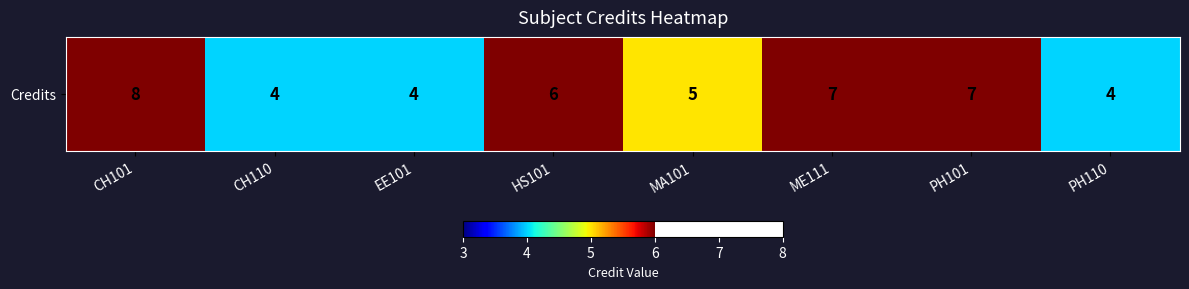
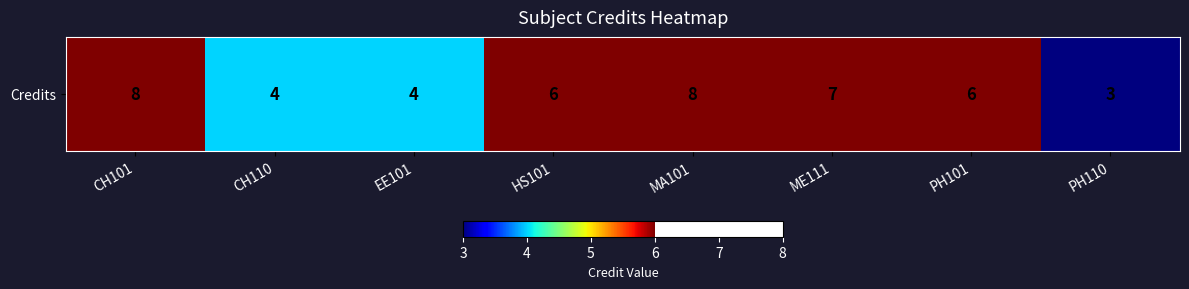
  {
    "Credits": {
      "CH101": 8,
      "CH110": 4,
      "EE101": 4,
      "HS101": 6,
-     "MA101": 5,
+     "MA101": 8,
      "ME111": 7,
-     "PH101": 7,
-     "PH110": 4
+     "PH101": 6,
+     "PH110": 3
    }
  }
